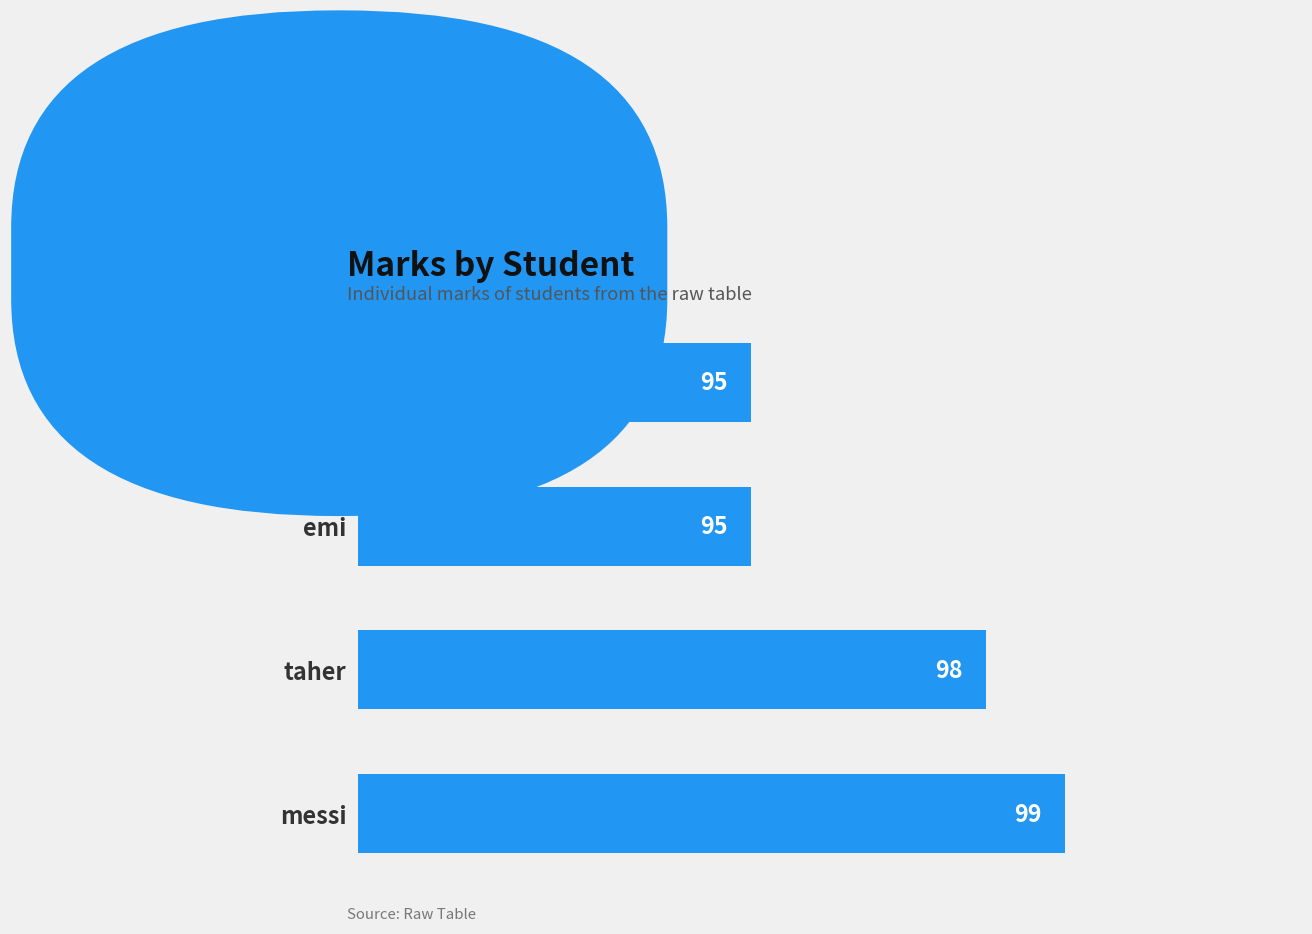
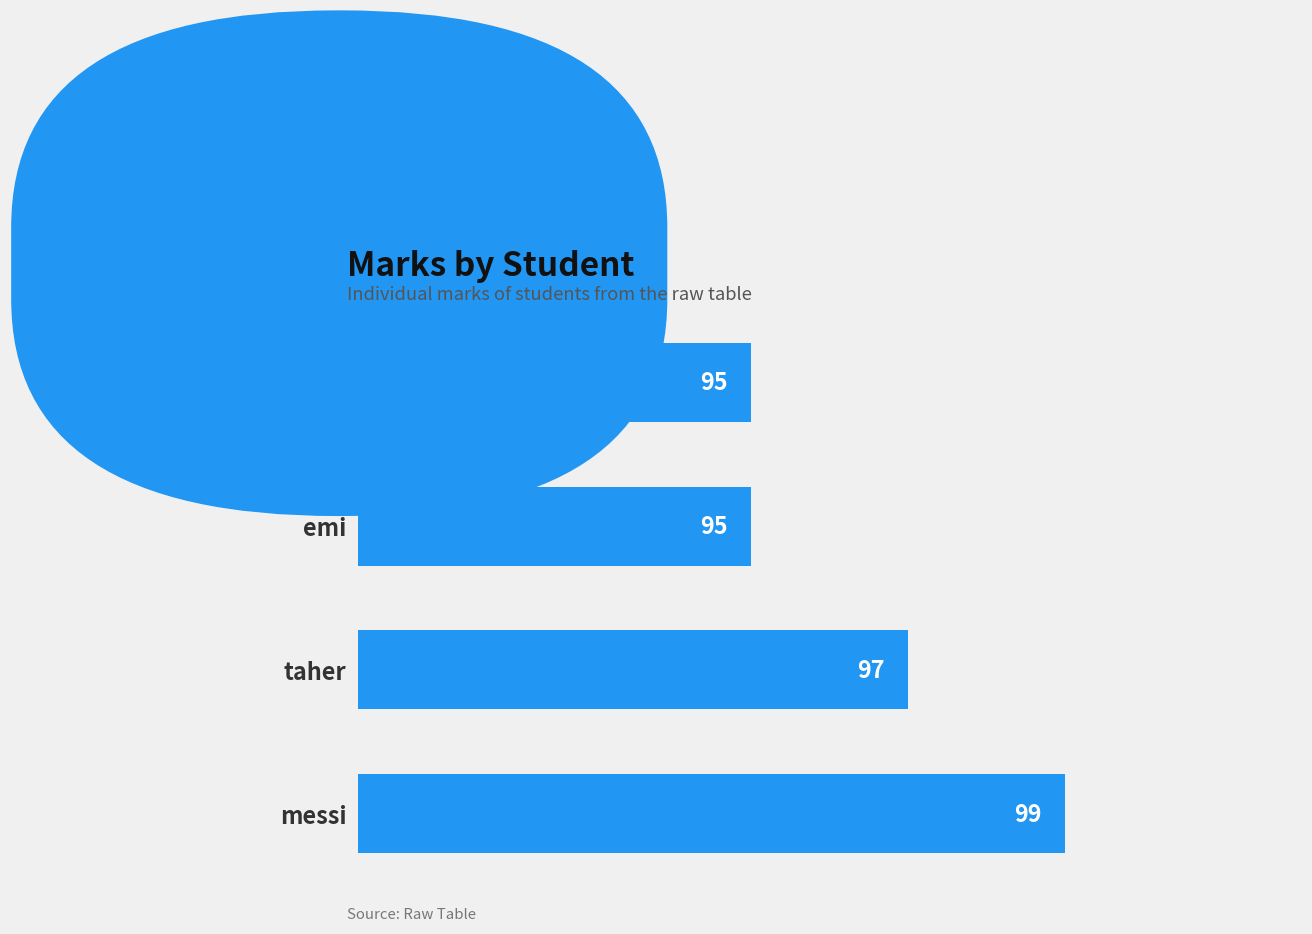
  {
-   "taher": 98,
+   "taher": 97,
    "messi": 99
  }
